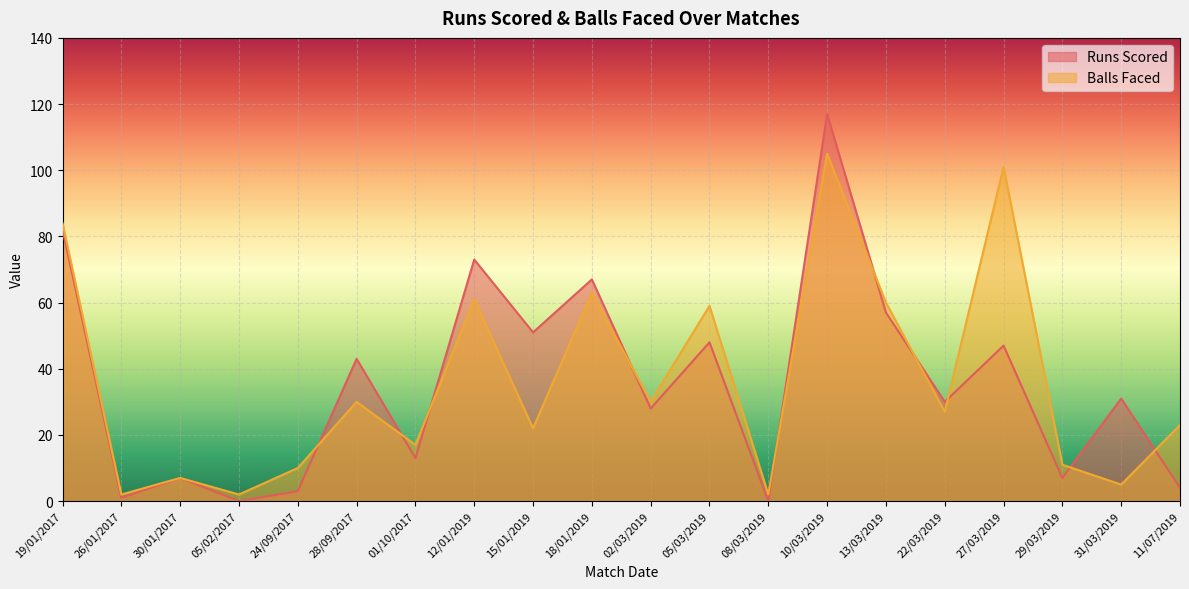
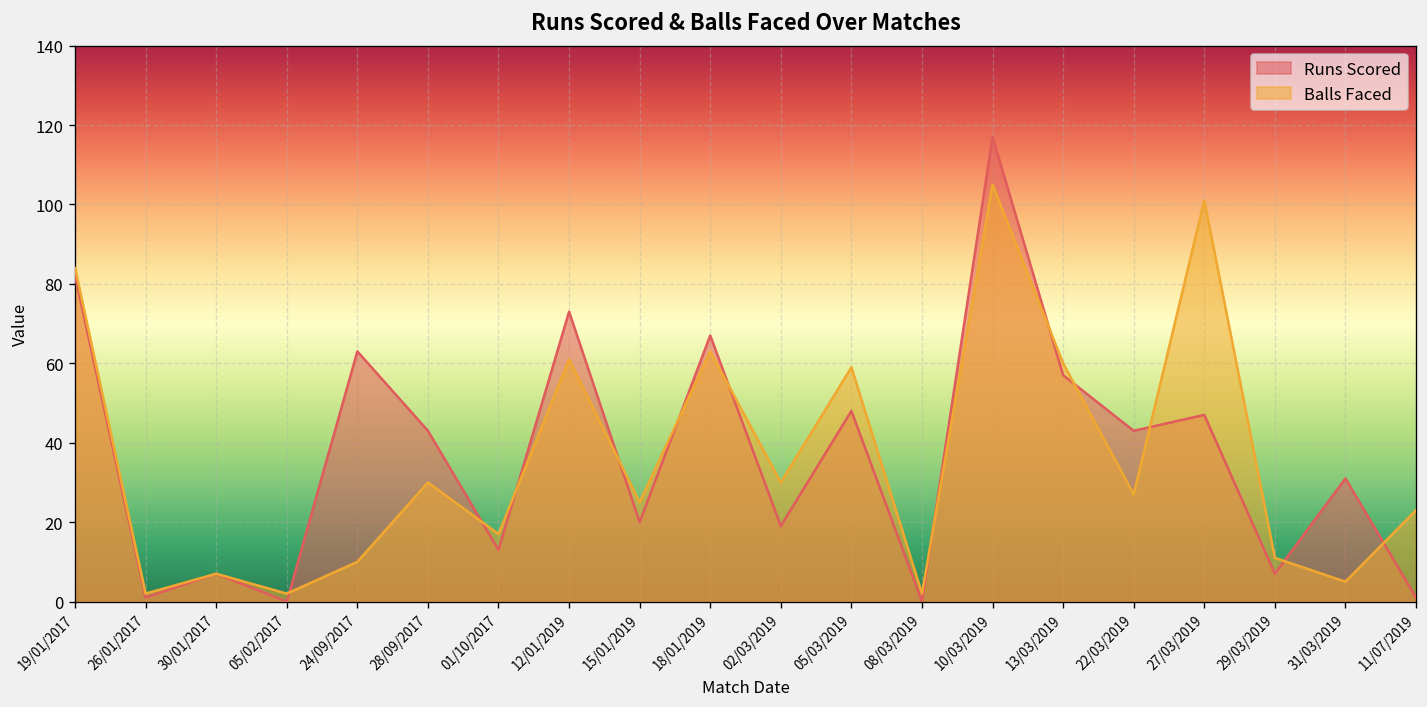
  {
    "Runs Scored": {
      "19/01/2017": 82,
      "26/01/2017": 1,
      "05/02/2017": 0,
-     "24/09/2017": 3,
+     "24/09/2017": 63,
      "28/09/2017": 43,
      "01/10/2017": 13,
      "12/01/2019": 73,
-     "15/01/2019": 51,
+     "15/01/2019": 20,
      "18/01/2019": 67,
-     "02/03/2019": 28,
+     "02/03/2019": 19,
      "05/03/2019": 48,
      "08/03/2019": 0,
      "10/03/2019": 117,
      "13/03/2019": 57,
-     "22/03/2019": 30,
+     "22/03/2019": 43,
      "27/03/2019": 47,
      "29/03/2019": 7,
      "31/03/2019": 31,
-     "11/07/2019": 4
+     "11/07/2019": 1
    },
    "Balls Faced": {
      "19/01/2017": 84,
      "26/01/2017": 2,
      "05/02/2017": 2,
      "24/09/2017": 10,
      "28/09/2017": 30,
      "01/10/2017": 17,
      "12/01/2019": 61,
-     "15/01/2019": 22,
+     "15/01/2019": 25,
      "18/01/2019": 63,
      "02/03/2019": 30,
      "05/03/2019": 59,
      "08/03/2019": 2,
      "10/03/2019": 105,
      "13/03/2019": 60,
      "22/03/2019": 27,
      "27/03/2019": 101,
      "29/03/2019": 11,
      "31/03/2019": 5,
      "11/07/2019": 23
    }
  }
